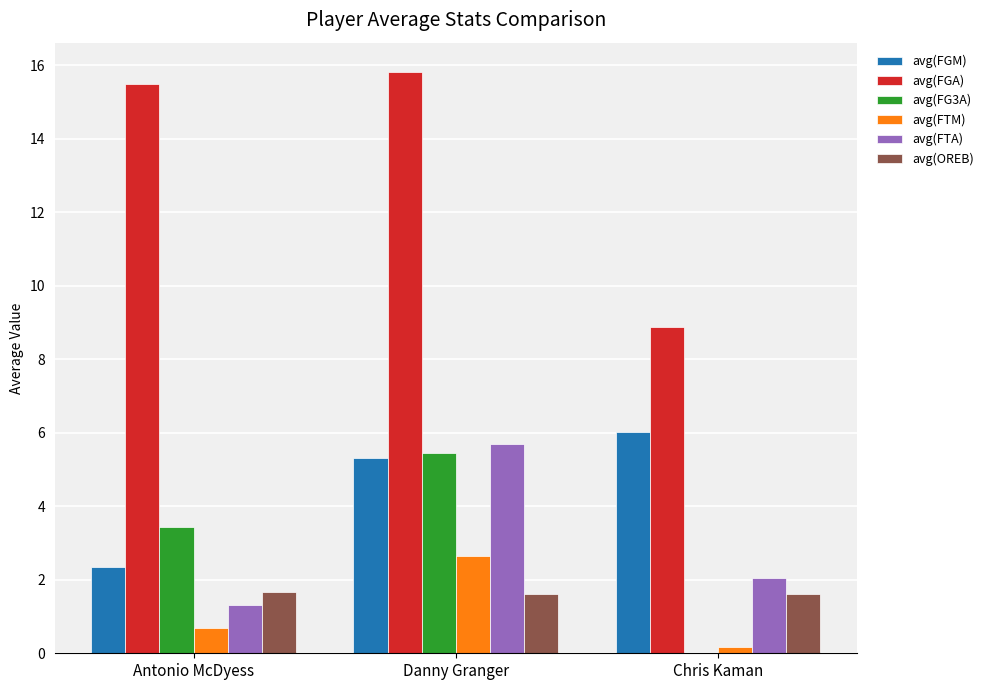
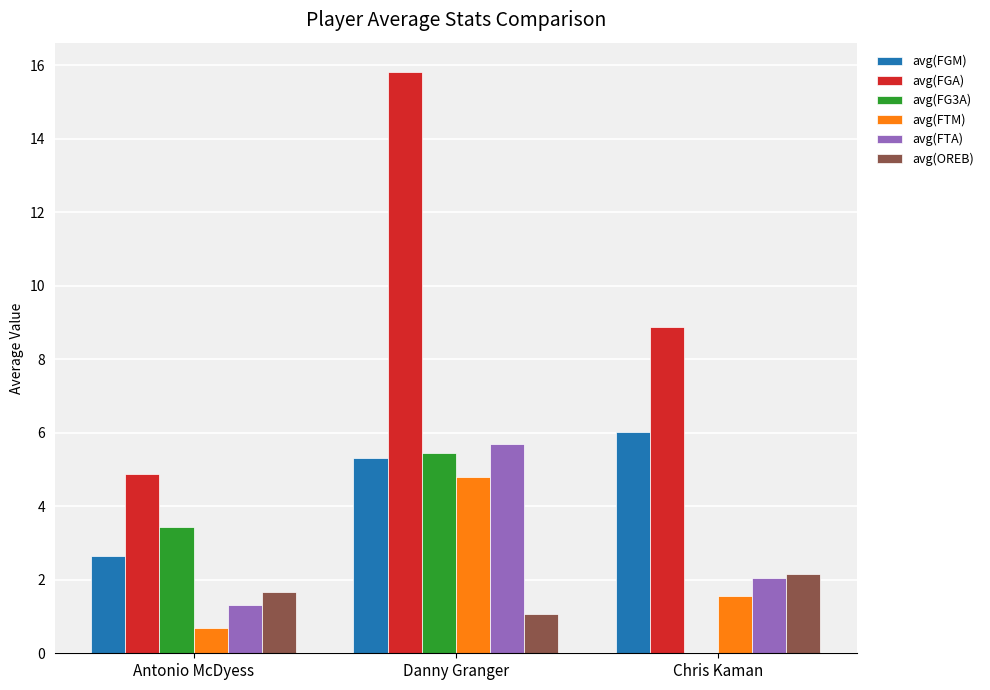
  {
    "avg(FGM)": {
-     "Antonio McDyess": 2.3,
+     "Antonio McDyess": 2.7,
      "Danny Granger": 5.3,
      "Chris Kaman": 6.0
    },
    "avg(FGA)": {
-     "Antonio McDyess": 15.5,
+     "Antonio McDyess": 4.9,
      "Danny Granger": 15.8,
      "Chris Kaman": 8.9
    },
    "avg(FG3A)": {
      "Antonio McDyess": 3.4,
      "Danny Granger": 5.4,
      "Chris Kaman": 0.0
    },
    "avg(FTM)": {
      "Antonio McDyess": 0.7,
-     "Danny Granger": 2.6,
-     "Chris Kaman": 0.2
+     "Danny Granger": 4.8,
+     "Chris Kaman": 1.6
    },
    "avg(FTA)": {
      "Antonio McDyess": 1.3,
      "Danny Granger": 5.7,
      "Chris Kaman": 2.1
    },
    "avg(OREB)": {
      "Antonio McDyess": 1.7,
-     "Danny Granger": 1.6,
-     "Chris Kaman": 1.6
+     "Danny Granger": 1.1,
+     "Chris Kaman": 2.2
    }
  }
